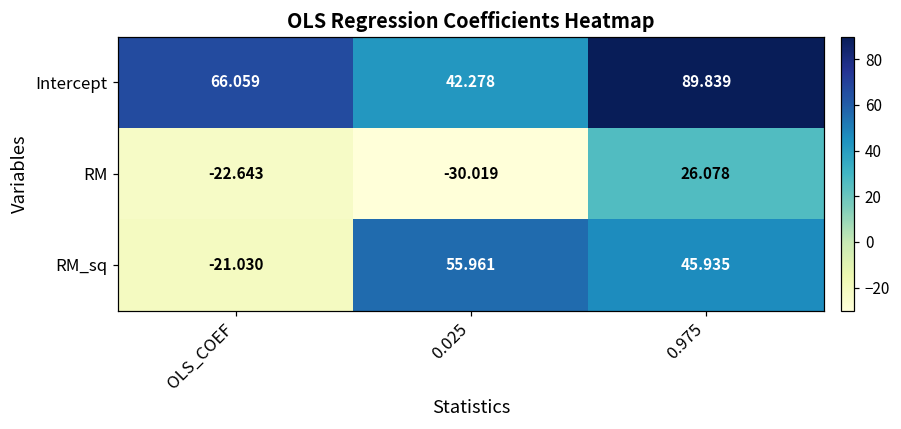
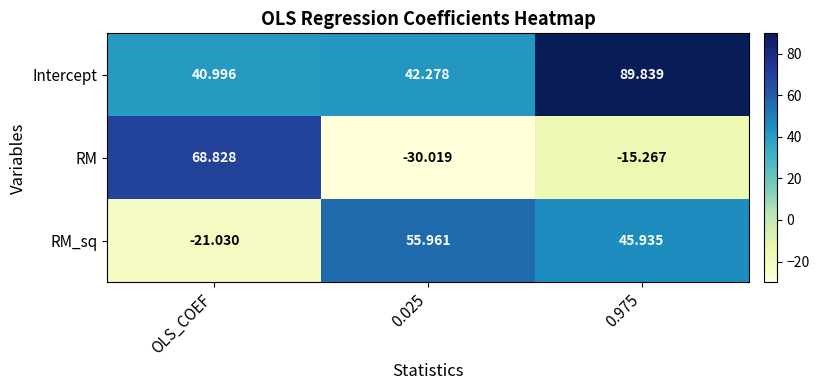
  {
    "Intercept": {
-     "OLS_COEF": 66.059,
+     "OLS_COEF": 40.996,
      "0.025": 42.278,
      "0.975": 89.839
    },
    "RM": {
-     "OLS_COEF": -22.643,
+     "OLS_COEF": 68.828,
      "0.025": -30.019,
-     "0.975": 26.078
+     "0.975": -15.267
    },
    "RM_sq": {
      "OLS_COEF": -21.030,
      "0.025": 55.961,
      "0.975": 45.935
    }
  }
